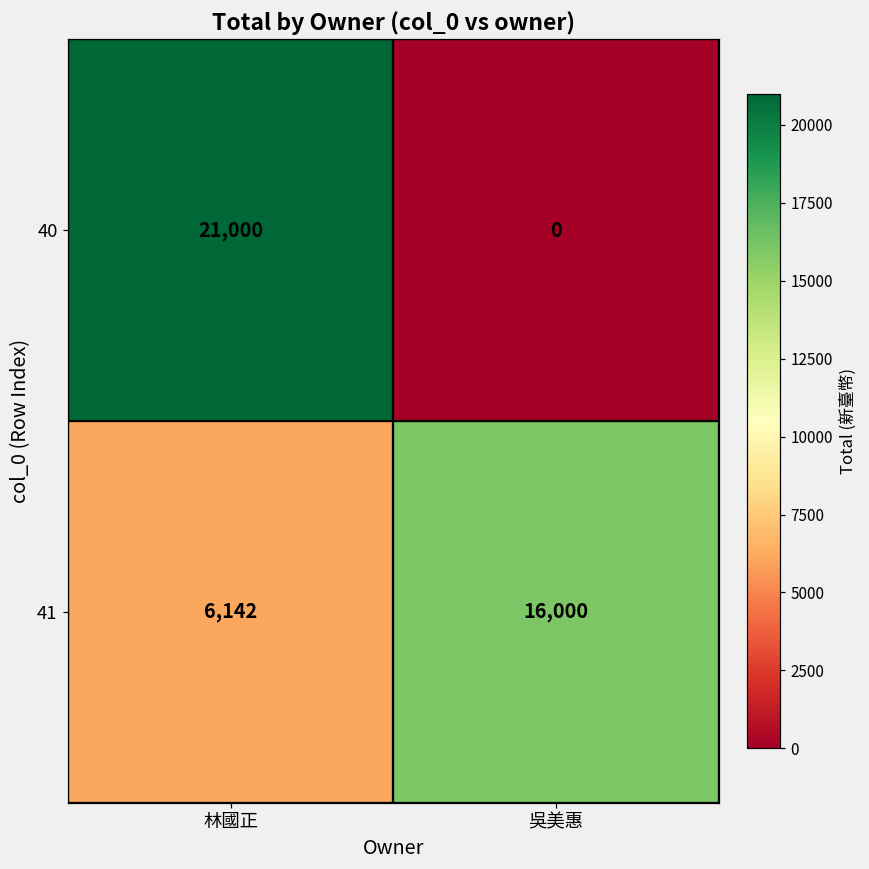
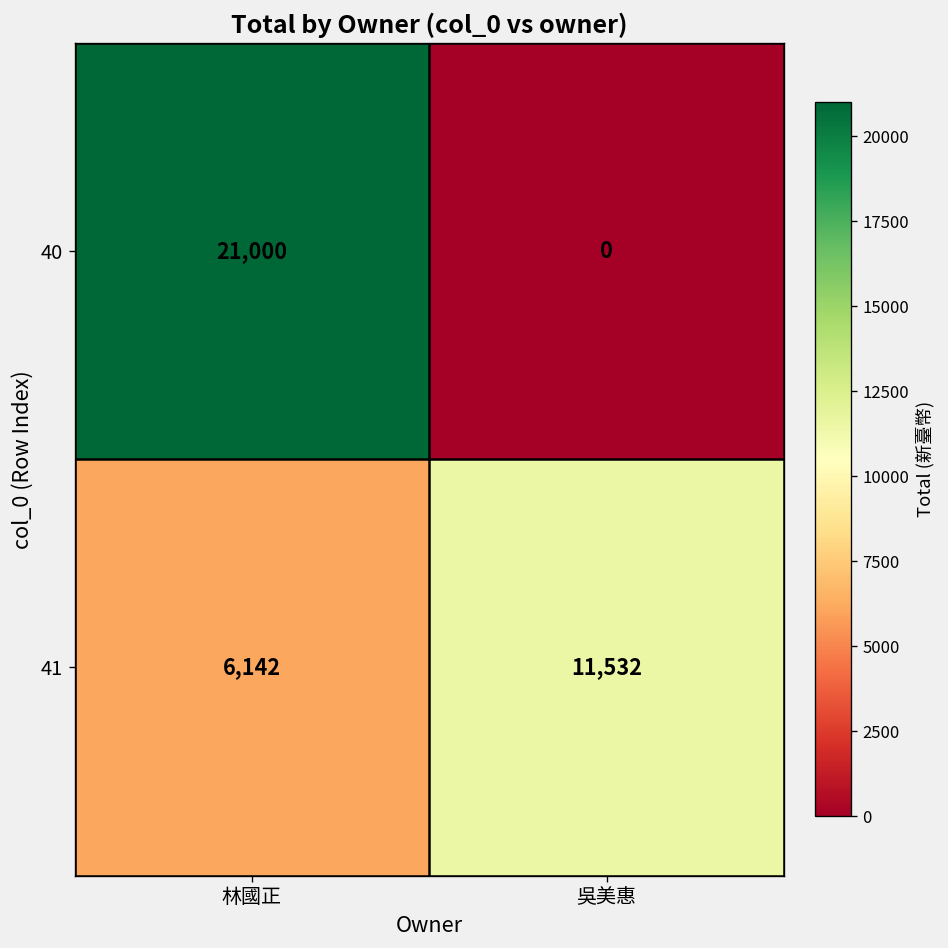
  {
    "40": {
      "林國正": "21,000",
      "吳美惠": "0"
    },
    "41": {
      "林國正": "6,142",
-     "吳美惠": "16,000"
+     "吳美惠": "11,532"
    }
  }
